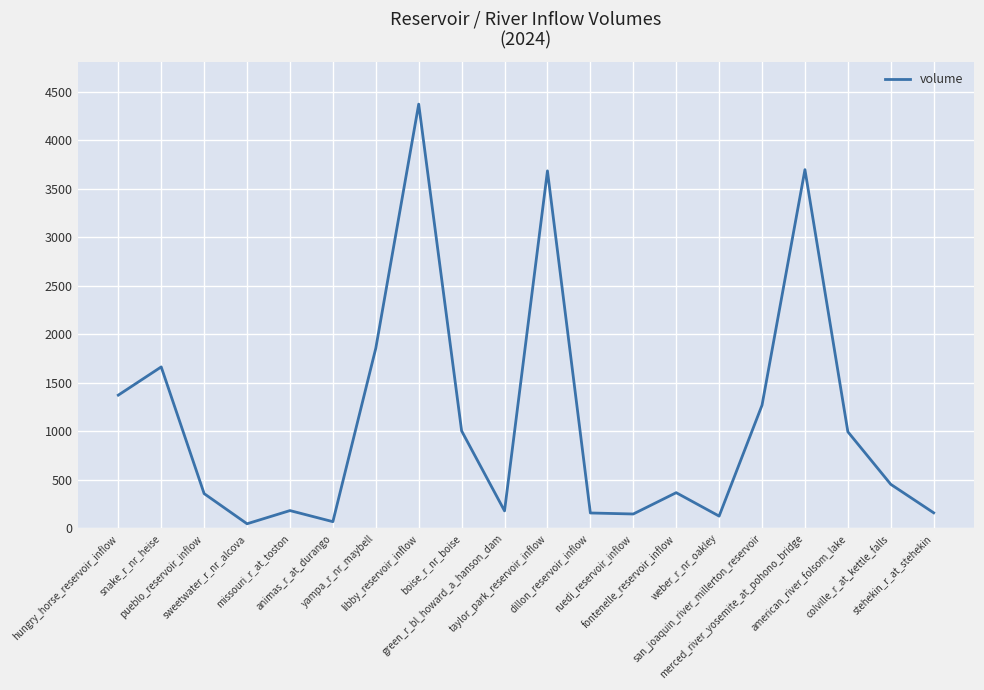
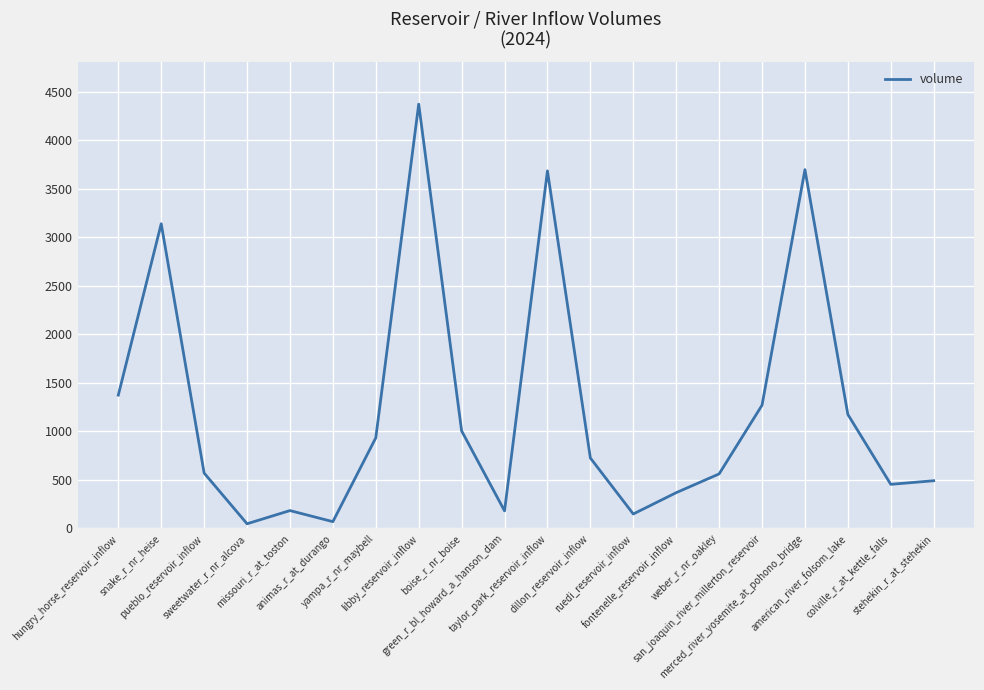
  {
    "hungry_horse_reservoir_inflow": 1400,
-   "snake_r_nr_heise": 1700,
-   "pueblo_reservoir_inflow": 400,
+   "snake_r_nr_heise": 3100,
+   "pueblo_reservoir_inflow": 600,
    "sweetwater_r_nr_alcova": 0,
    "missouri_r_at_toston": 200,
    "animas_r_at_durango": 100,
-   "yampa_r_nr_maybell": 1900,
+   "yampa_r_nr_maybell": 900,
    "libby_reservoir_inflow": 4400,
    "boise_r_nr_boise": 1000,
    "green_r_bl_howard_a_hanson_dam": 200,
    "taylor_park_reservoir_inflow": 3700,
-   "dillon_reservoir_inflow": 200,
+   "dillon_reservoir_inflow": 700,
    "ruedi_reservoir_inflow": 100,
    "fontenelle_reservoir_inflow": 400,
-   "weber_r_nr_oakley": 100,
+   "weber_r_nr_oakley": 600,
    "san_joaquin_river_millerton_reservoir": 1300,
    "merced_river_yosemite_at_pohono_bridge": 3700,
-   "american_river_folsom_lake": 1000,
+   "american_river_folsom_lake": 1200,
    "colville_r_at_kettle_falls": 500,
-   "stehekin_r_at_stehekin": 200
+   "stehekin_r_at_stehekin": 500
  }
